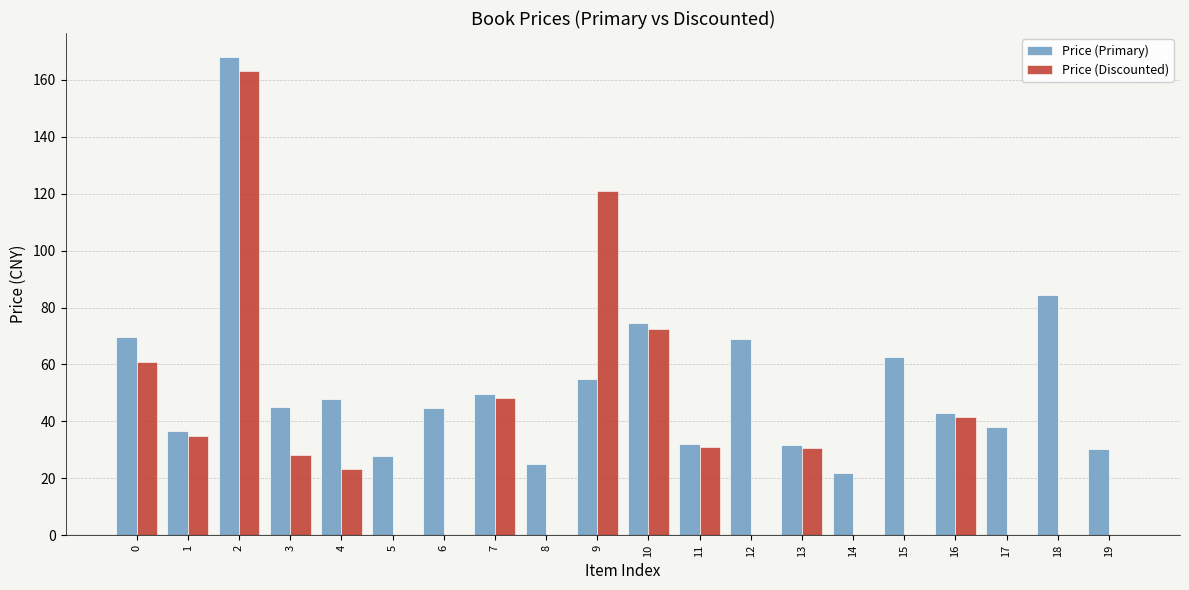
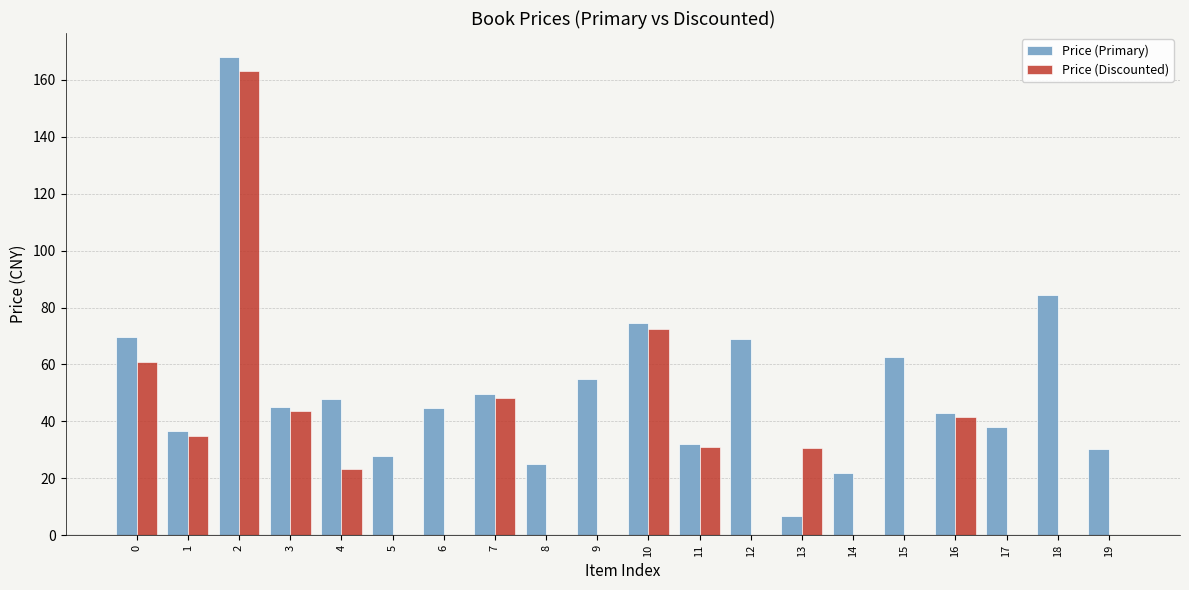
  {
    "Price (Primary)": {
      "0": 70,
      "1": 37,
      "2": 168,
      "3": 45,
      "4": 48,
      "5": 28,
      "6": 45,
      "7": 50,
      "8": 25,
      "9": 55,
      "10": 75,
      "11": 32,
      "12": 69,
-     "13": 32,
+     "13": 7,
      "14": 22,
      "15": 63,
      "16": 43,
      "17": 38,
      "18": 84,
      "19": 30
    },
    "Price (Discounted)": {
      "0": 61,
      "1": 35,
      "2": 163,
-     "3": 28,
+     "3": 44,
      "4": 23,
      "5": 0,
      "6": 0,
      "7": 48,
      "8": 0,
-     "9": 121,
+     "9": 0,
      "10": 72,
      "11": 31,
      "12": 0,
      "13": 31,
      "14": 0,
      "15": 0,
      "16": 42,
      "17": 0,
      "18": 0,
      "19": 0
    }
  }
